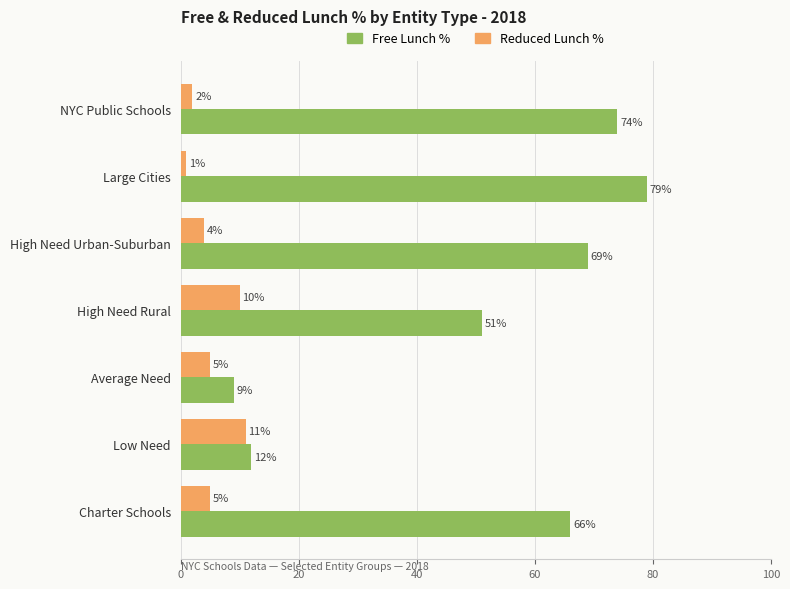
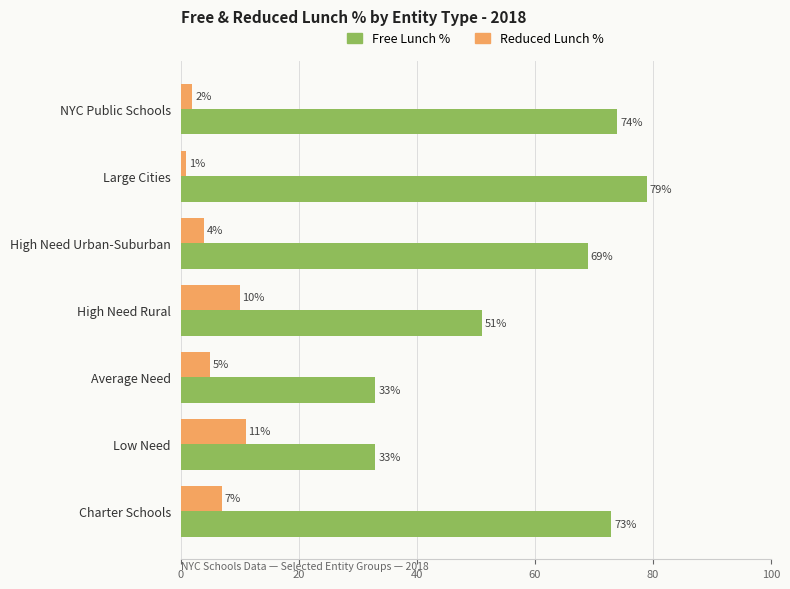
  {
    "Free Lunch %": {
      "NYC Public Schools": "74%",
      "Large Cities": "79%",
      "High Need Urban-Suburban": "69%",
      "High Need Rural": "51%",
-     "Average Need": "9%",
-     "Low Need": "12%",
-     "Charter Schools": "66%"
+     "Average Need": "33%",
+     "Low Need": "33%",
+     "Charter Schools": "73%"
    },
    "Reduced Lunch %": {
      "NYC Public Schools": "2%",
      "Large Cities": "1%",
      "High Need Urban-Suburban": "4%",
      "High Need Rural": "10%",
      "Average Need": "5%",
      "Low Need": "11%",
-     "Charter Schools": "5%"
+     "Charter Schools": "7%"
    }
  }
